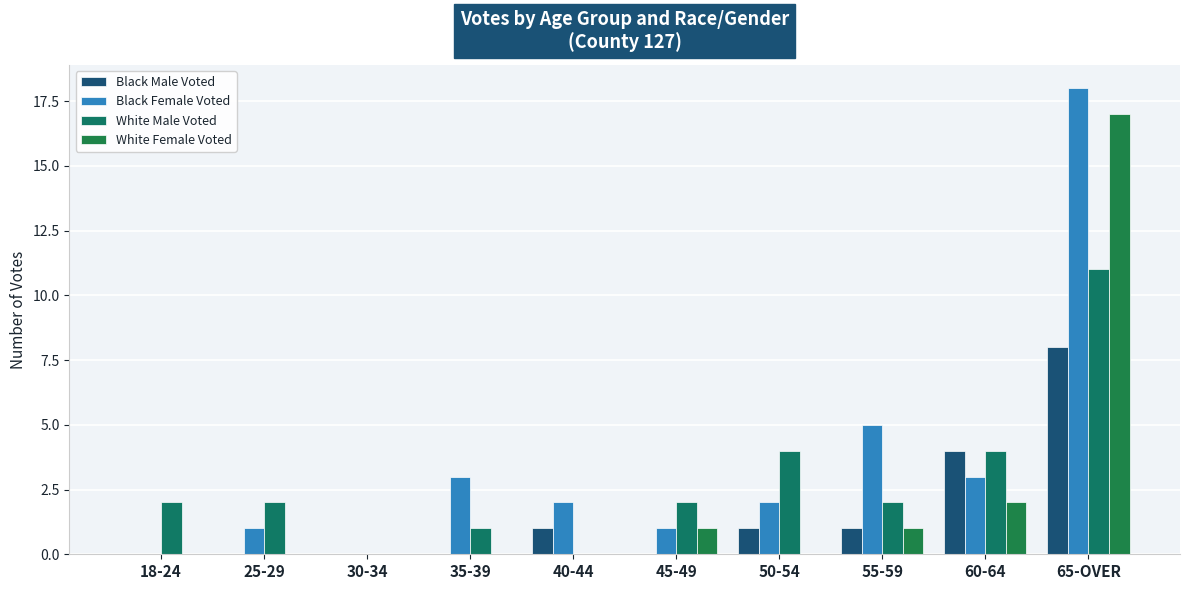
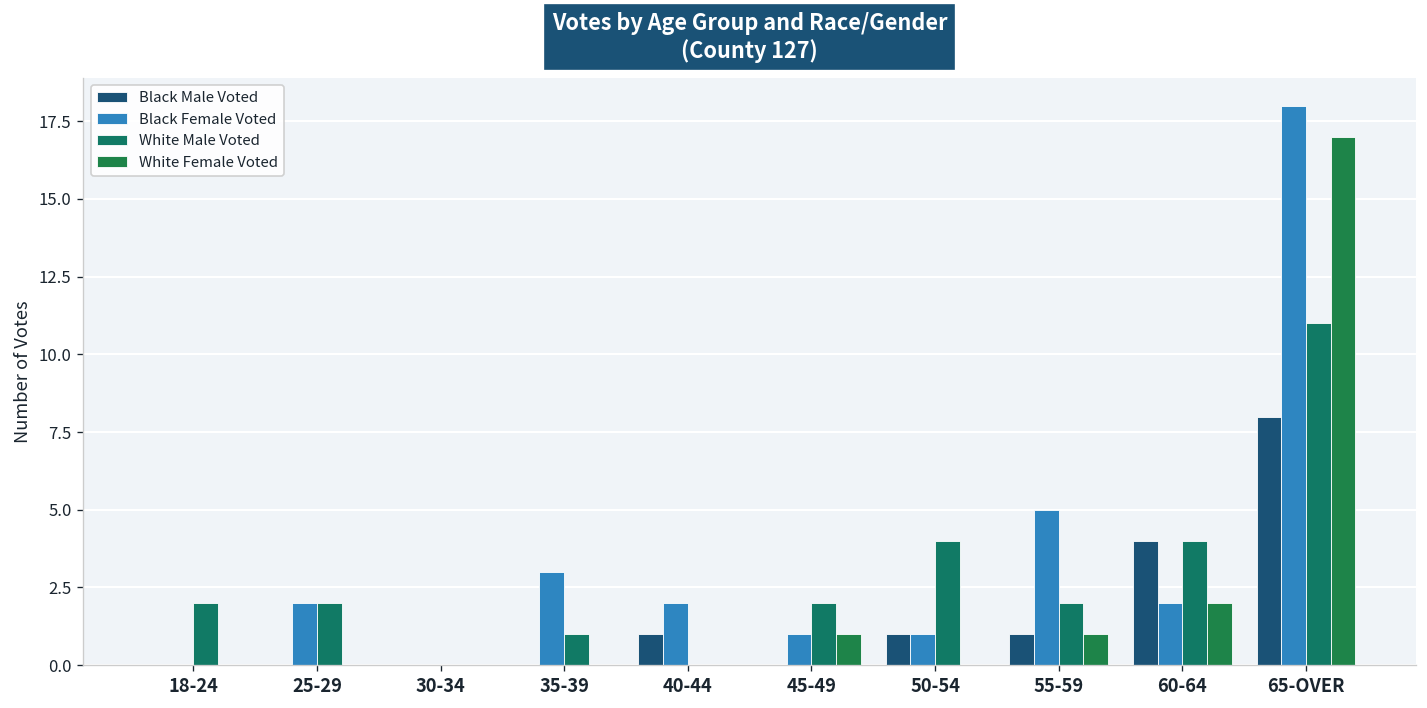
  {
    "Black Female Voted": {
      "18-24": 0,
-     "25-29": 1,
+     "25-29": 2,
      "30-34": 0,
      "35-39": 3,
      "40-44": 2,
      "45-49": 1,
-     "50-54": 2,
+     "50-54": 1,
      "55-59": 5,
-     "60-64": 3,
+     "60-64": 2,
      "65-OVER": 18
    }
  }
